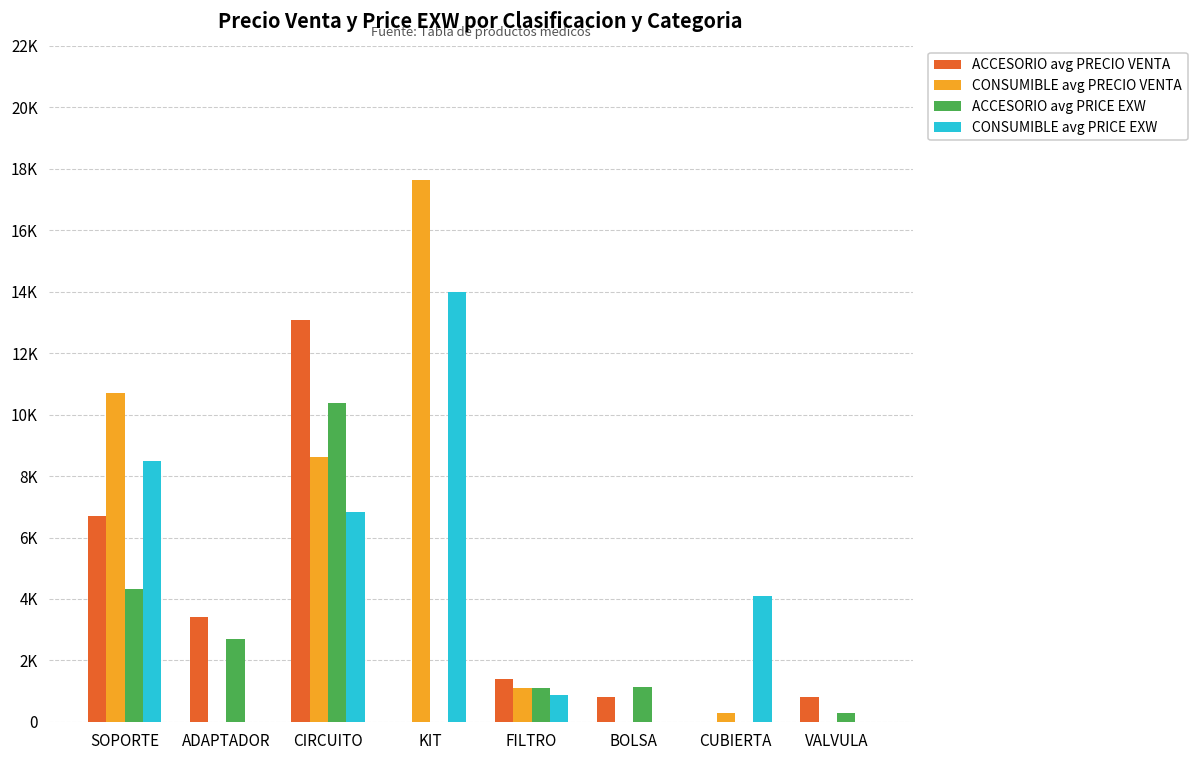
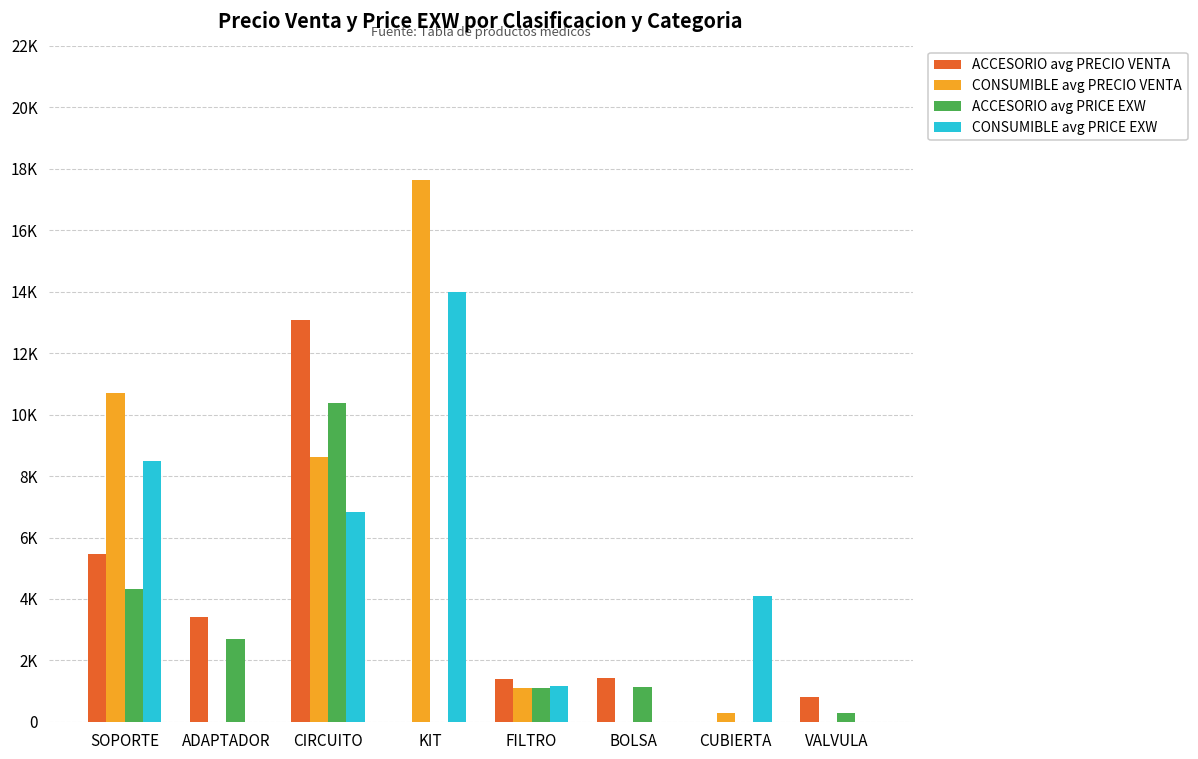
  {
    "ACCESORIO avg PRECIO VENTA": {
-     "SOPORTE": 6700,
+     "SOPORTE": 5400,
      "ADAPTADOR": 3400,
      "CIRCUITO": 13100,
      "KIT": 0,
      "FILTRO": 1400,
-     "BOLSA": 800,
+     "BOLSA": 1400,
      "CUBIERTA": 0,
      "VALVULA": 800
    },
    "CONSUMIBLE avg PRECIO VENTA": {
      "SOPORTE": 10700,
      "ADAPTADOR": 0,
      "CIRCUITO": 8600,
      "KIT": 17600,
      "FILTRO": 1100,
      "BOLSA": 0,
      "CUBIERTA": 300,
      "VALVULA": 0
    },
    "ACCESORIO avg PRICE EXW": {
      "SOPORTE": 4300,
      "ADAPTADOR": 2700,
      "CIRCUITO": 10400,
      "KIT": 0,
      "FILTRO": 1100,
      "BOLSA": 1100,
      "CUBIERTA": 0,
      "VALVULA": 300
    },
    "CONSUMIBLE avg PRICE EXW": {
      "SOPORTE": 8500,
      "ADAPTADOR": 0,
      "CIRCUITO": 6800,
      "KIT": 14000,
-     "FILTRO": 900,
+     "FILTRO": 1200,
      "BOLSA": 0,
      "CUBIERTA": 4100,
      "VALVULA": 0
    }
  }
